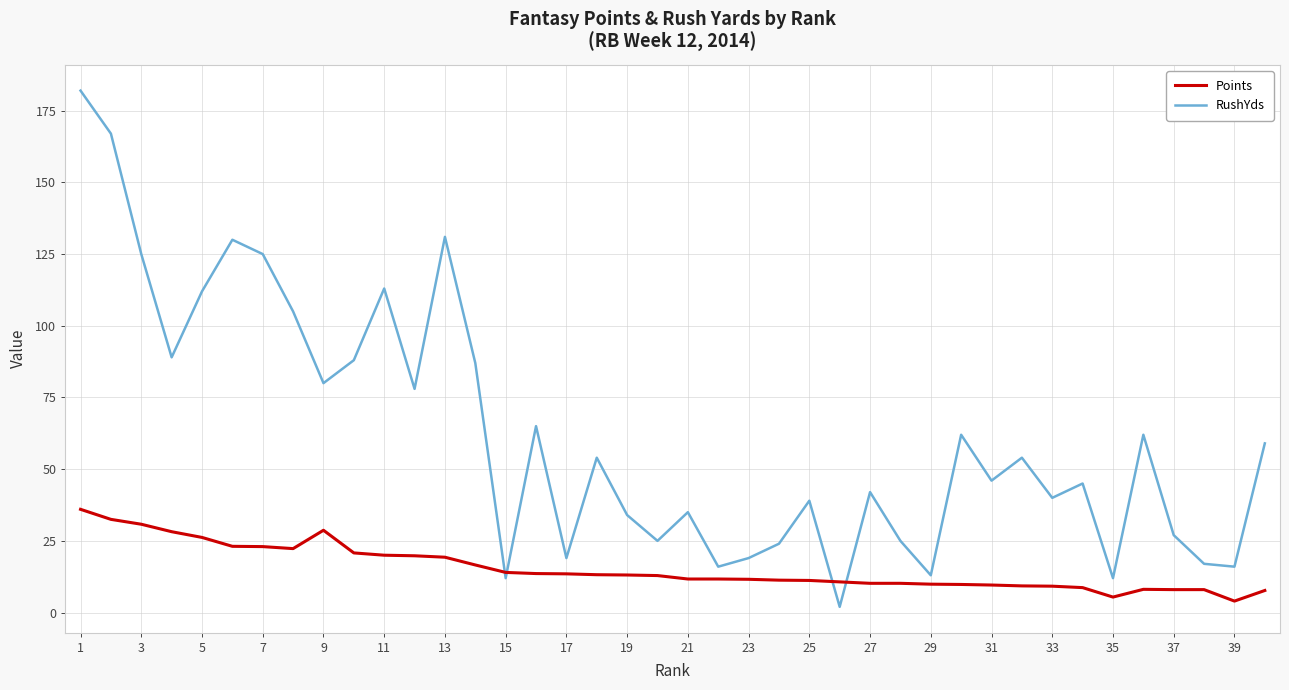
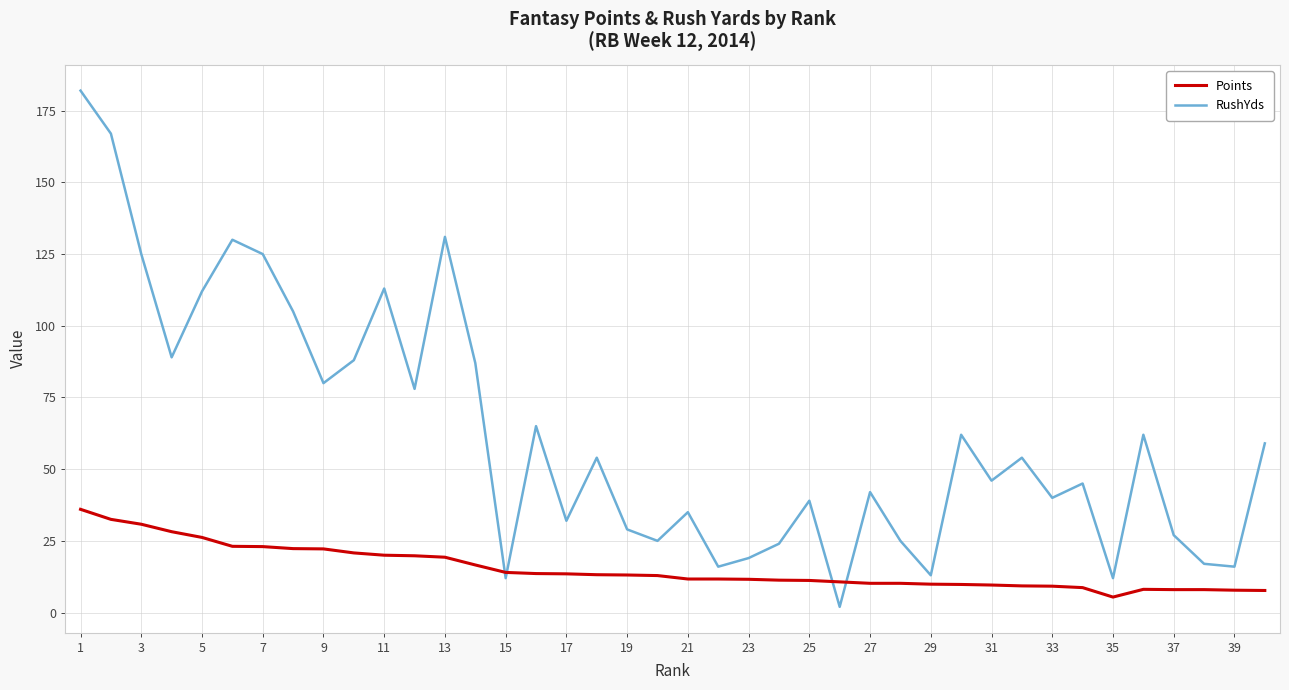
  {
    "Points": {
      "1": 36,
      "3": 31,
      "5": 26,
      "7": 23,
-     "9": 29,
+     "9": 22,
      "11": 20,
      "13": 19,
      "15": 14,
      "17": 14,
      "19": 13,
      "21": 12,
      "23": 12,
      "25": 11,
      "27": 10,
      "29": 10,
      "31": 10,
      "33": 9,
      "35": 5,
      "37": 8,
-     "39": 4
+     "39": 8
    },
    "RushYds": {
      "1": 182,
      "3": 125,
      "5": 112,
      "7": 125,
      "9": 80,
      "11": 113,
      "13": 131,
      "15": 12,
-     "17": 19,
-     "19": 34,
+     "17": 32,
+     "19": 29,
      "21": 35,
      "23": 19,
      "25": 39,
      "27": 42,
      "29": 13,
      "31": 46,
      "33": 40,
      "35": 12,
      "37": 27,
      "39": 16
    }
  }
